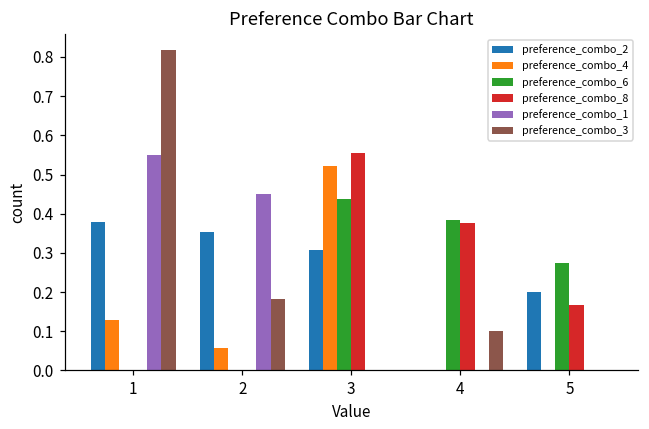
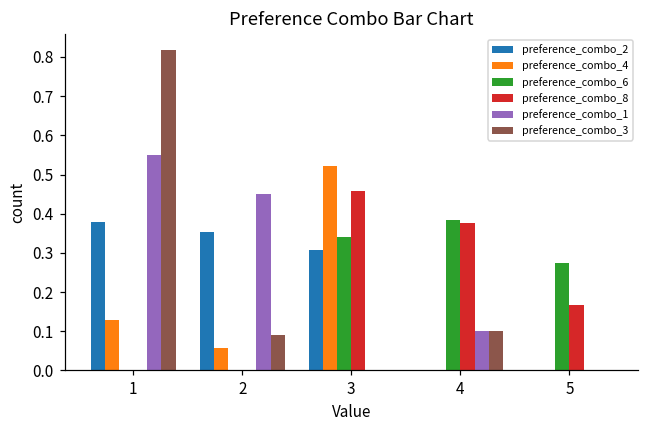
  {
    "preference_combo_2": {
      "1": 0.38,
      "2": 0.35,
      "3": 0.31,
      "4": 0.0,
-     "5": 0.2
+     "5": 0.0
    },
    "preference_combo_4": {
      "1": 0.13,
      "2": 0.06,
      "3": 0.52,
      "4": 0.00,
      "5": 0.00
    },
    "preference_combo_6": {
      "1": 0.00,
      "2": 0.00,
-     "3": 0.44,
+     "3": 0.34,
      "4": 0.38,
      "5": 0.28
    },
    "preference_combo_8": {
      "1": 0.00,
      "2": 0.00,
-     "3": 0.56,
+     "3": 0.46,
      "4": 0.38,
      "5": 0.17
    },
    "preference_combo_1": {
      "1": 0.55,
      "2": 0.45,
      "3": 0.0,
-     "4": 0.0,
+     "4": 0.1,
      "5": 0.0
    },
    "preference_combo_3": {
      "1": 0.82,
-     "2": 0.18,
+     "2": 0.09,
      "3": 0.00,
      "4": 0.10,
      "5": 0.00
    }
  }
